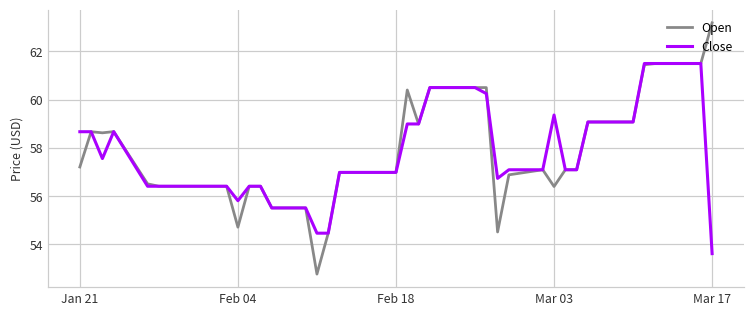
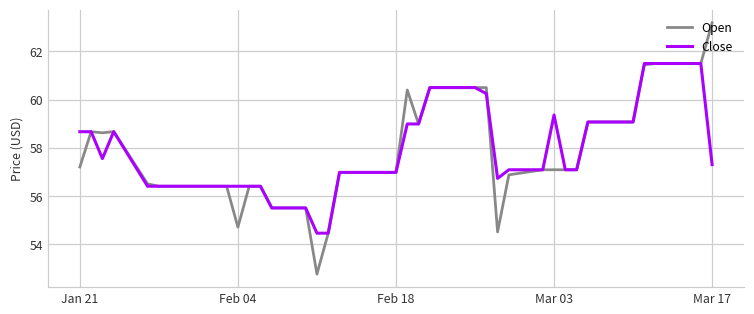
  {
    "Open": {
      "Jan 21": 57.2,
      "Feb 04": 54.7,
-     "Mar 03": 56.4,
+     "Mar 03": 57.1,
      "Mar 17": 63.2
    },
    "Close": {
      "Jan 21": 58.7,
-     "Feb 04": 55.8,
+     "Feb 04": 56.4,
      "Mar 03": 59.4,
-     "Mar 17": 53.6
+     "Mar 17": 57.3
    }
  }
